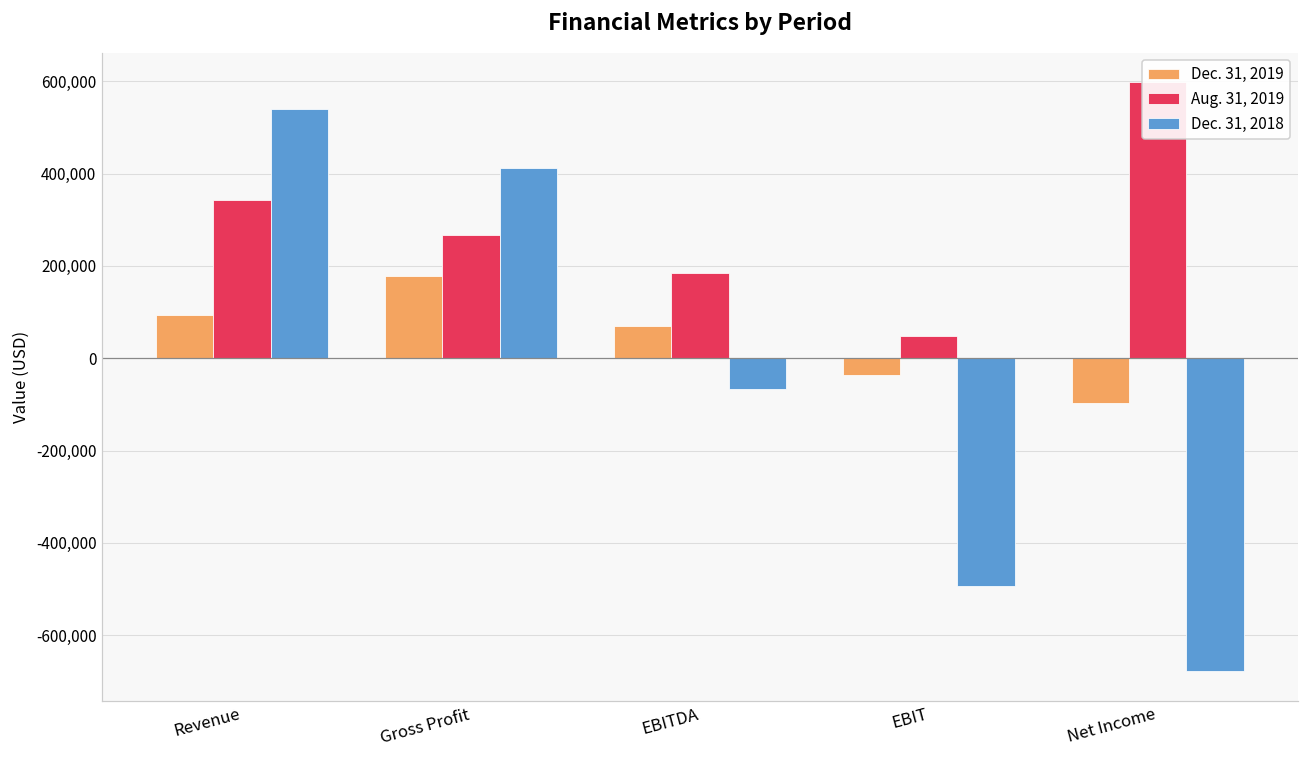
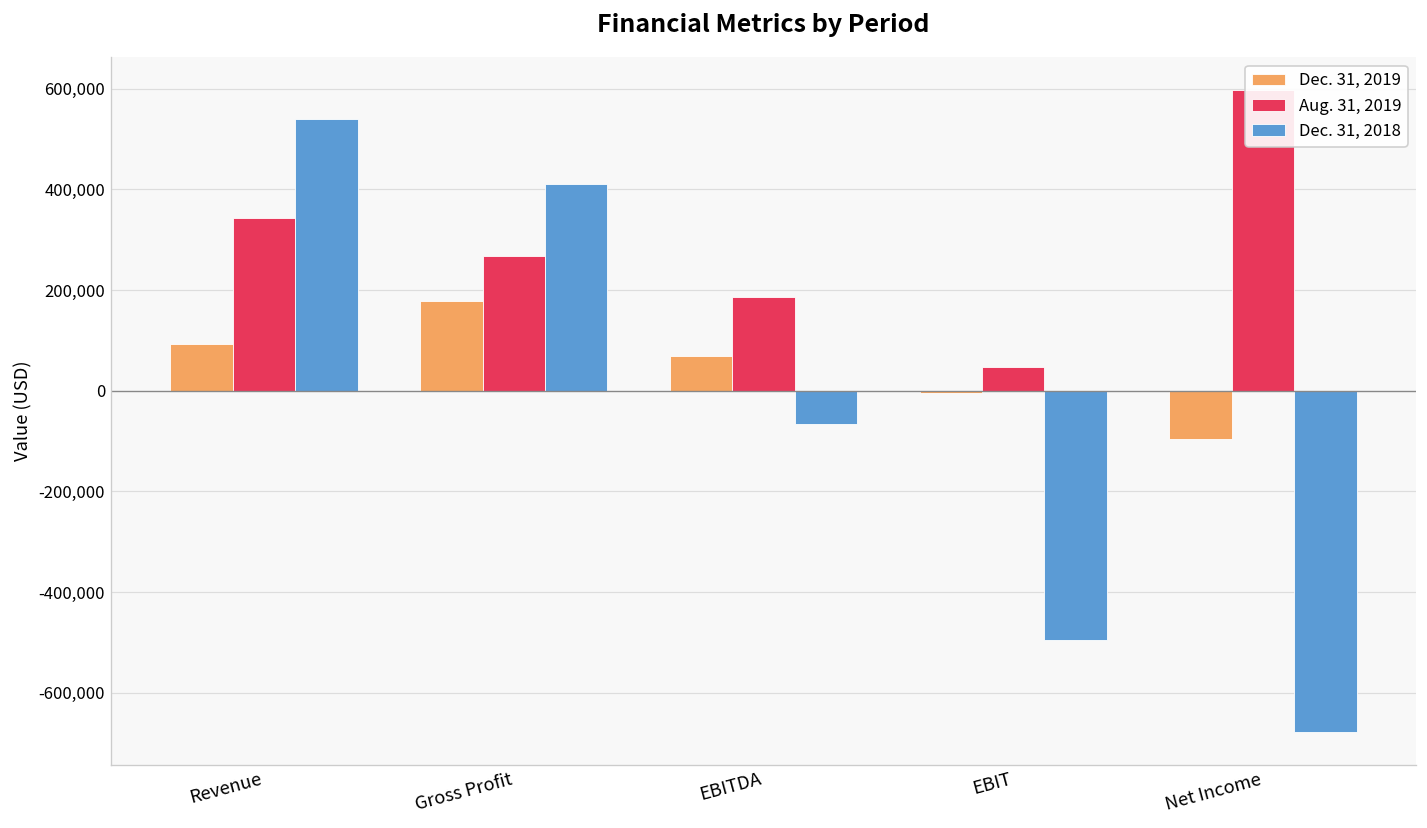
  {
    "Dec. 31, 2019": {
      "Revenue": "90,000",
      "Gross Profit": "180,000",
      "EBITDA": "70,000",
-     "EBIT": "-40,000",
+     "EBIT": "0",
      "Net Income": "-100,000"
    },
    "Aug. 31, 2019": {
      "Revenue": "340,000",
      "Gross Profit": "270,000",
      "EBITDA": "190,000",
      "EBIT": "50,000"
    },
    "Dec. 31, 2018": {
      "Revenue": "540,000",
      "Gross Profit": "410,000",
      "EBITDA": "-70,000",
      "EBIT": "-490,000",
      "Net Income": "-680,000"
    }
  }
